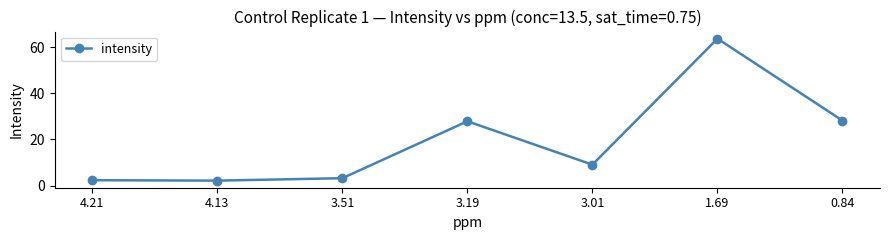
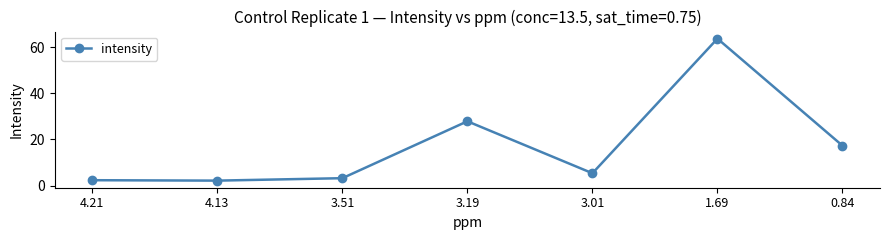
  {
    "4.21": 2,
    "4.13": 2,
    "3.51": 3,
    "3.19": 28,
-   "3.01": 9,
+   "3.01": 5,
    "1.69": 64,
-   "0.84": 28
+   "0.84": 17
  }
